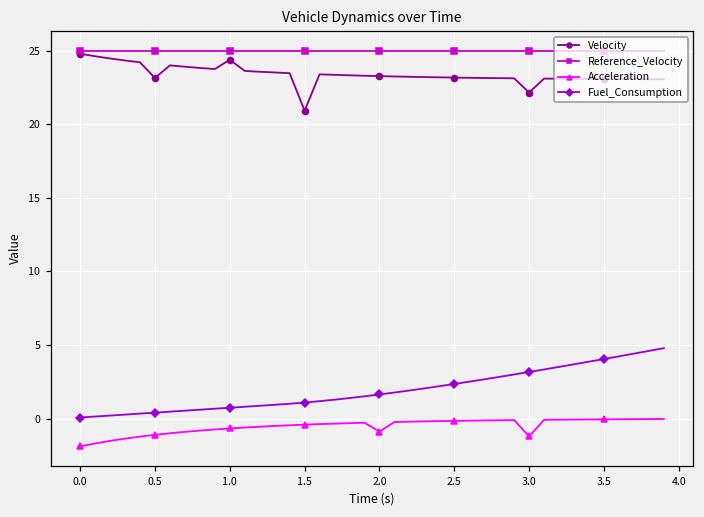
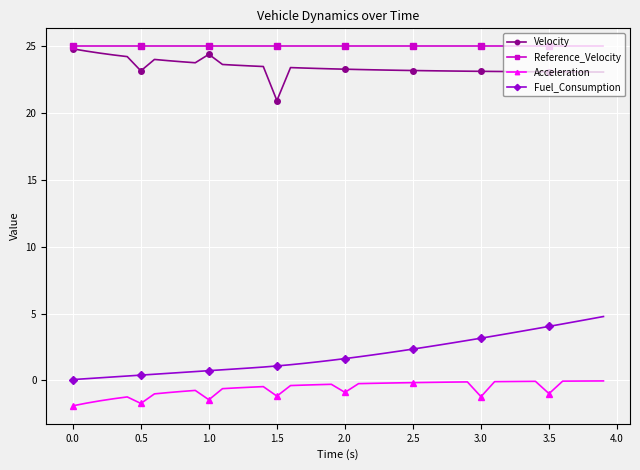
  {
    "Velocity": {
      "0.5": 23.2,
      "1.0": 24.4,
      "1.5": 20.9,
      "2.0": 23.3,
      "2.5": 23.2,
-     "3.0": 22.2
+     "3.0": 23.1
    },
    "Acceleration": {
      "0.0": -1.9,
-     "0.5": -1.1,
-     "1.0": -0.7,
-     "1.5": -0.4,
+     "0.5": -1.7,
+     "1.0": -1.4,
+     "1.5": -1.2,
      "2.0": -0.9,
      "2.5": -0.2,
      "3.0": -1.2,
-     "3.5": -0.1
+     "3.5": -1.0
    }
  }
